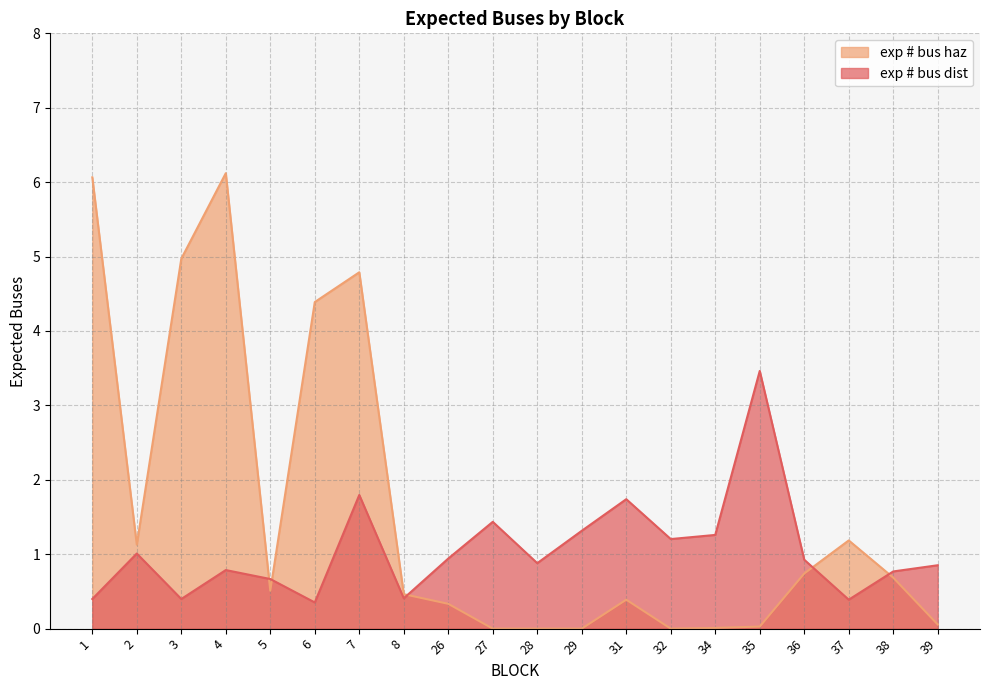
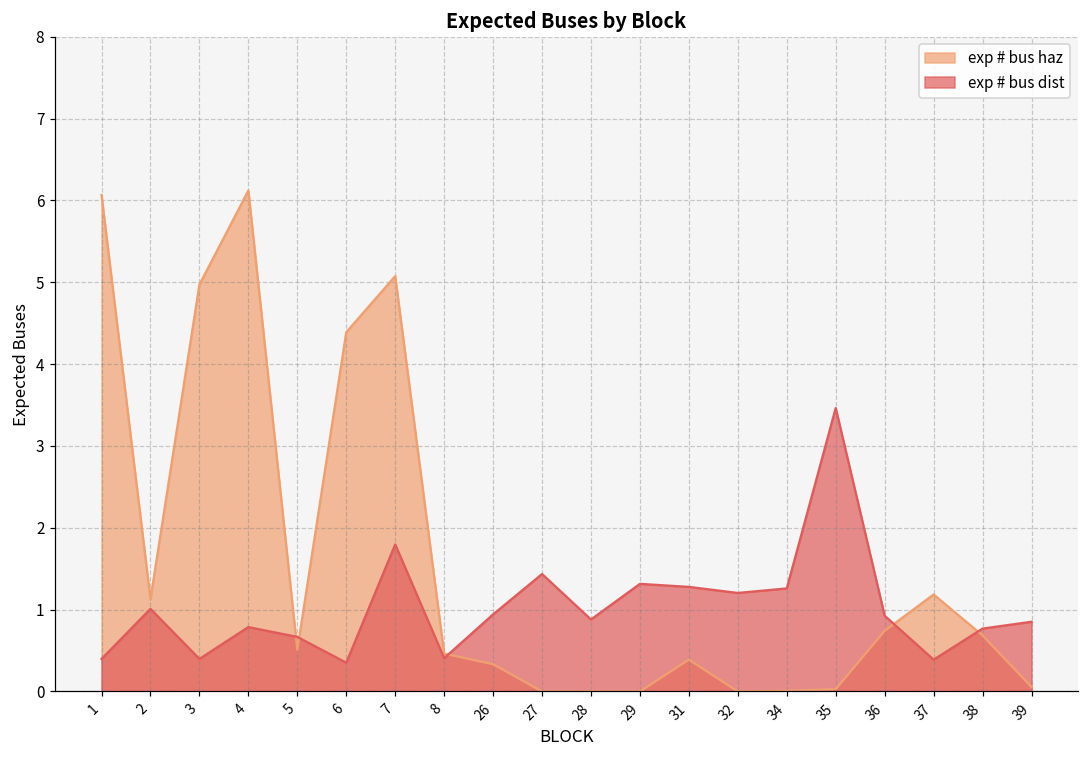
  {
    "exp # bus haz": {
      "1": 6.1,
      "2": 1.1,
      "3": 5.0,
      "4": 6.1,
      "5": 0.5,
      "6": 4.4,
-     "7": 4.8,
+     "7": 5.1,
      "8": 0.5,
      "26": 0.3,
      "27": 0.0,
      "28": 0.0,
      "29": 0.0,
      "31": 0.4,
      "32": 0.0,
      "34": 0.0,
      "35": 0.0,
      "36": 0.7,
      "37": 1.2,
      "38": 0.7,
      "39": 0.1
    },
    "exp # bus dist": {
      "1": 0.4,
      "2": 1.0,
      "3": 0.4,
      "4": 0.8,
      "5": 0.7,
      "6": 0.4,
      "7": 1.8,
      "8": 0.4,
      "26": 0.9,
      "27": 1.4,
      "28": 0.9,
      "29": 1.3,
-     "31": 1.7,
+     "31": 1.3,
      "32": 1.2,
      "34": 1.3,
      "35": 3.5,
      "36": 0.9,
      "37": 0.4,
      "38": 0.8,
      "39": 0.9
    }
  }
